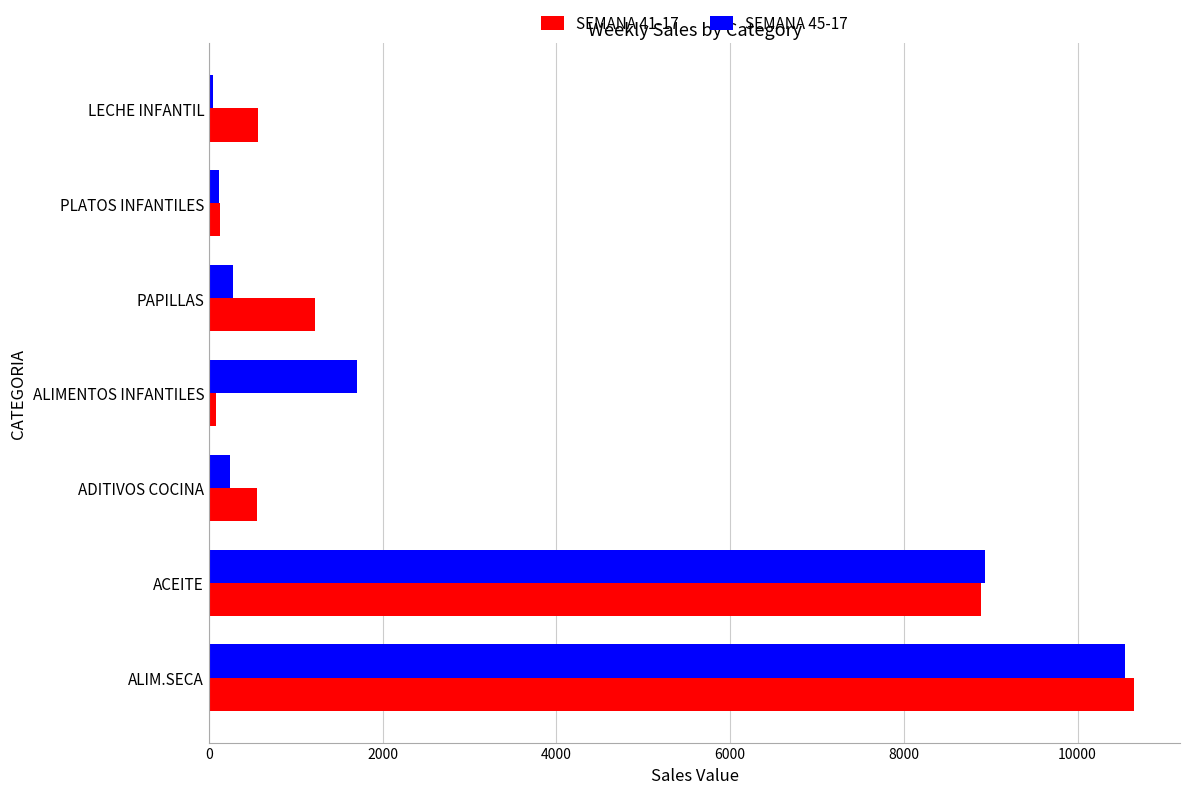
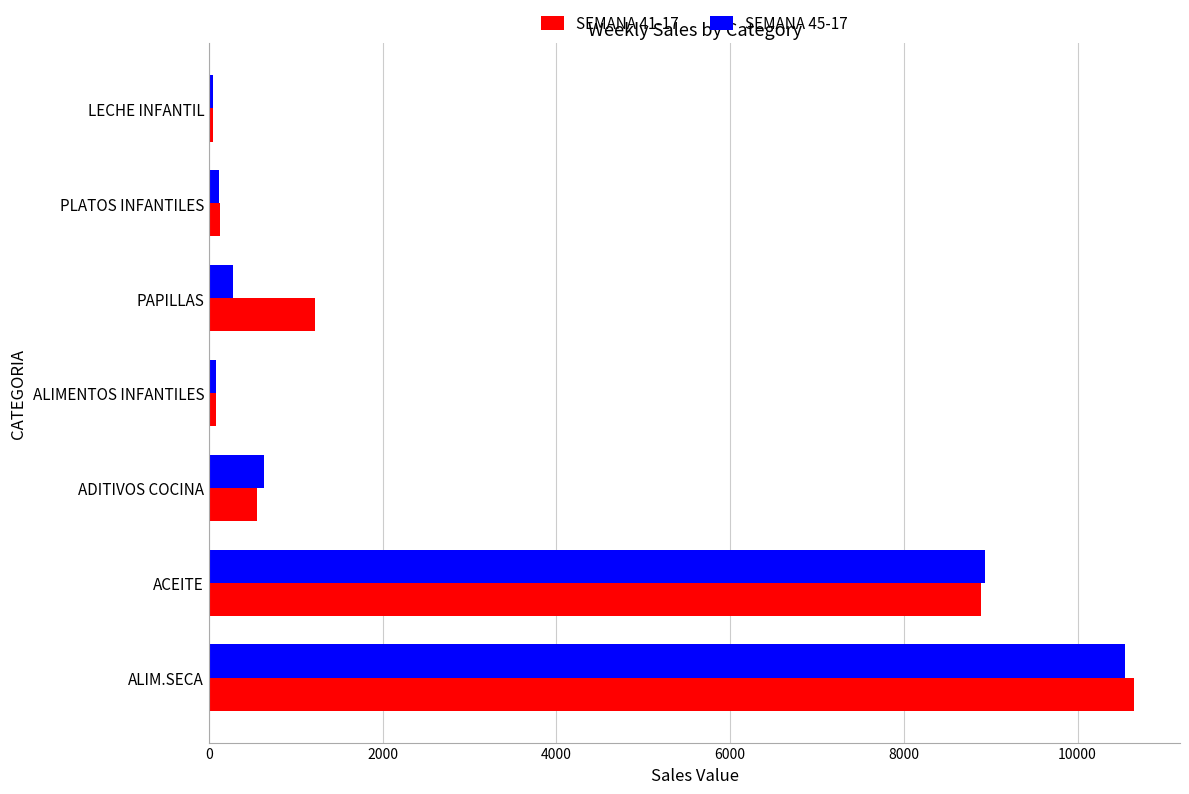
  {
    "SEMANA 41-17": {
-     "LECHE INFANTIL": 600,
+     "LECHE INFANTIL": 0,
      "PLATOS INFANTILES": 100,
      "PAPILLAS": 1200,
      "ALIMENTOS INFANTILES": 100,
      "ADITIVOS COCINA": 600,
      "ACEITE": 8900,
      "ALIM.SECA": 10600
    },
    "SEMANA 45-17": {
      "LECHE INFANTIL": 0,
      "PLATOS INFANTILES": 100,
      "PAPILLAS": 300,
-     "ALIMENTOS INFANTILES": 1700,
-     "ADITIVOS COCINA": 200,
+     "ALIMENTOS INFANTILES": 100,
+     "ADITIVOS COCINA": 600,
      "ACEITE": 8900,
      "ALIM.SECA": 10500
    }
  }
